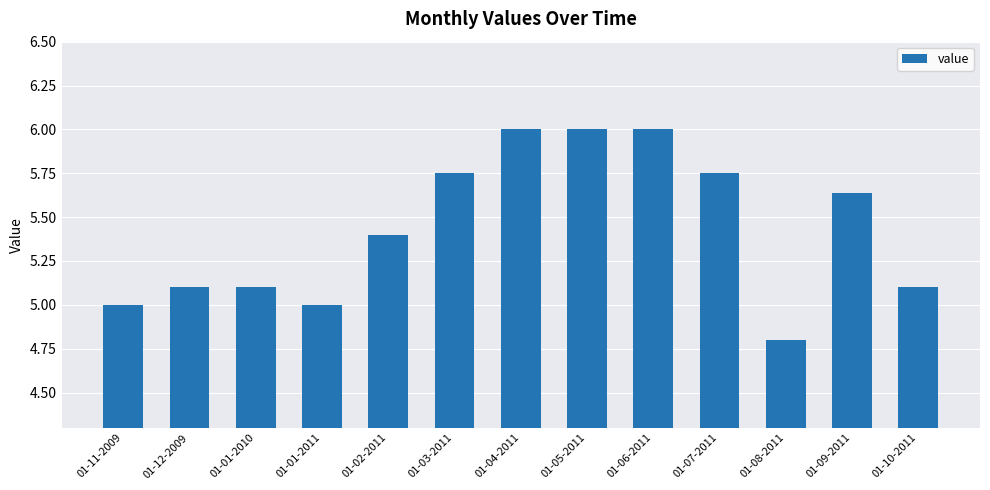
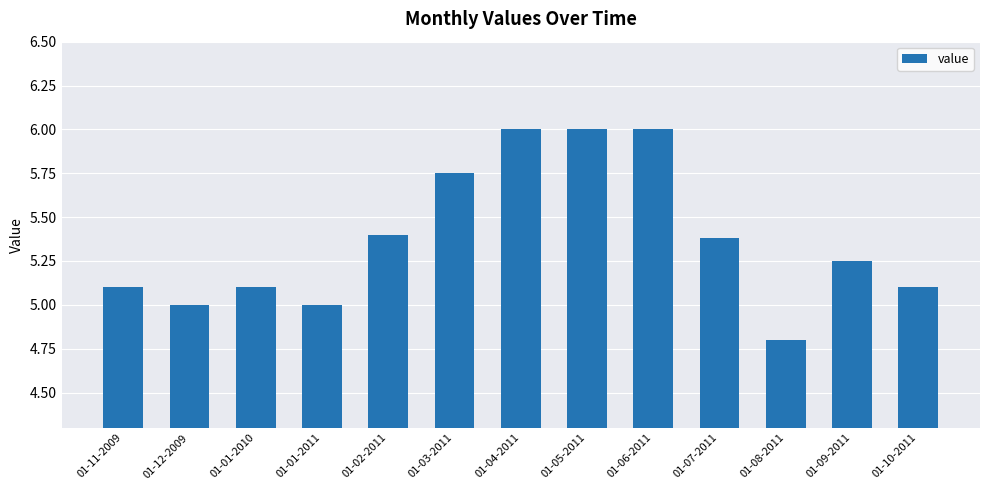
  {
-   "01-11-2009": 5.0,
-   "01-12-2009": 5.1,
+   "01-11-2009": 5.1,
+   "01-12-2009": 5.0,
    "01-01-2010": 5.10,
    "01-01-2011": 5.00,
    "01-02-2011": 5.40,
    "01-03-2011": 5.75,
    "01-04-2011": 6.00,
    "01-05-2011": 6.00,
    "01-06-2011": 6.00,
-   "01-07-2011": 5.75,
+   "01-07-2011": 5.38,
    "01-08-2011": 4.80,
-   "01-09-2011": 5.64,
+   "01-09-2011": 5.25,
    "01-10-2011": 5.10
  }
